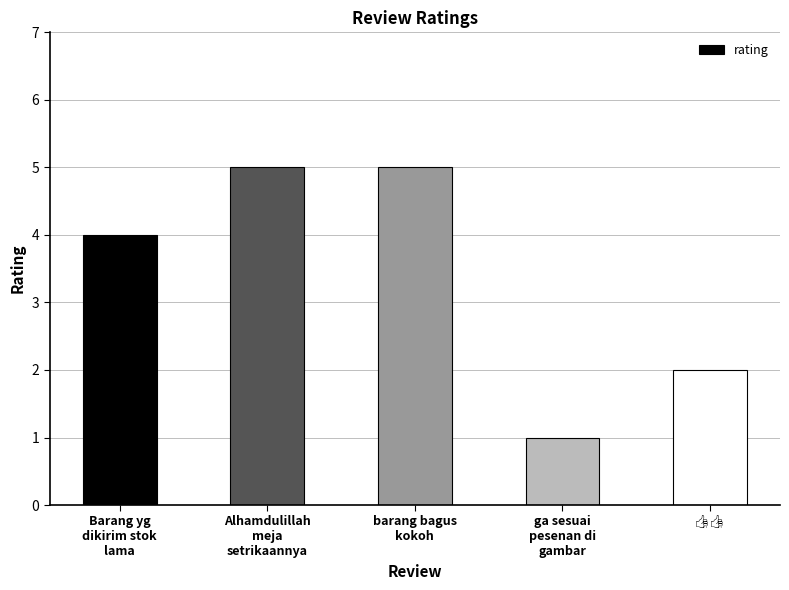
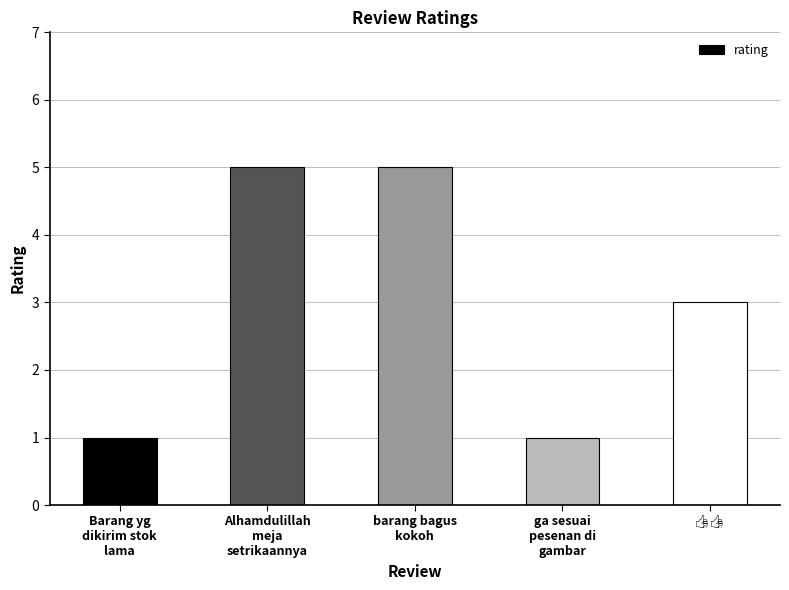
  {
-   "Barang yg dikirim stok lama": 4,
+   "Barang yg dikirim stok lama": 1,
    "Alhamdulillah meja setrikaannya": 5,
    "barang bagus kokoh": 5,
    "ga sesuai pesenan di gambar": 1,
-   "👍👍": 2
+   "👍👍": 3
  }
